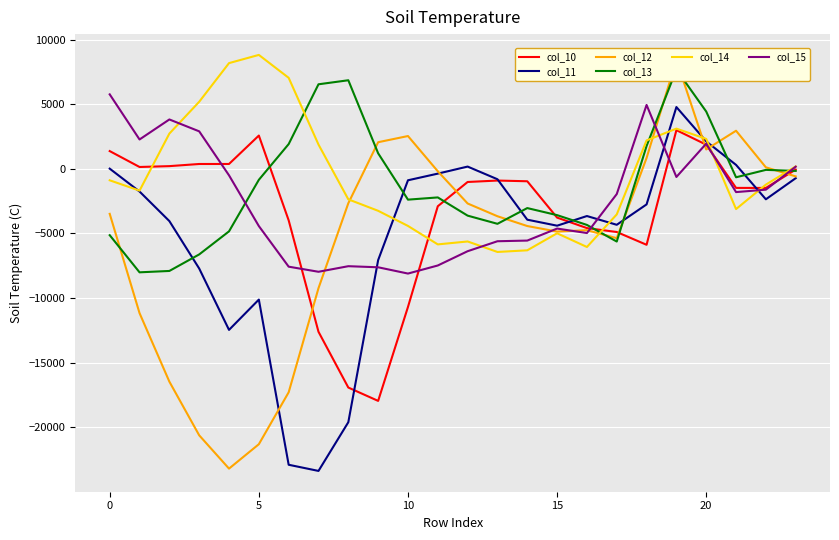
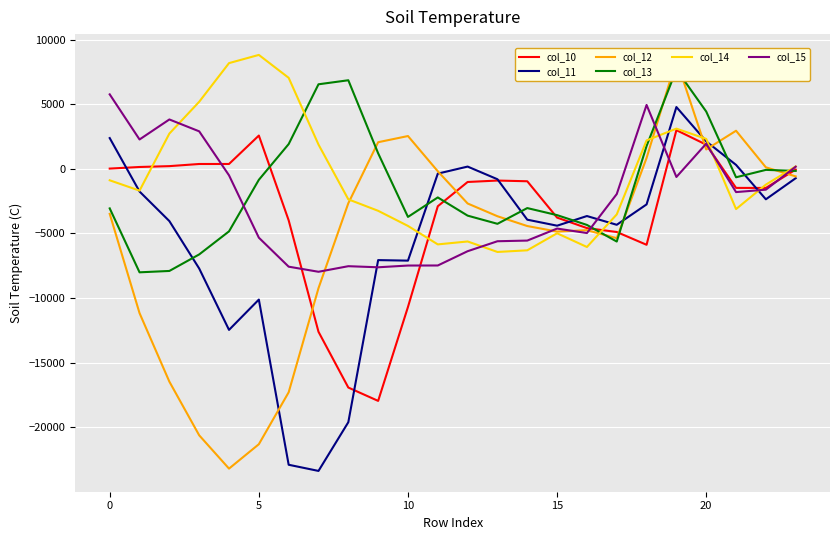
  {
    "col_10": {
-     "0": 1400,
+     "0": 0,
      "5": 2600,
      "10": -10700
    },
    "col_11": {
-     "0": 0,
+     "0": 2400,
      "5": -10100,
-     "10": -900,
+     "10": -7100,
      "15": -4400
    },
    "col_13": {
-     "0": -5100,
+     "0": -3100,
      "5": -800,
-     "10": -2400,
+     "10": -3700,
      "20": 4400
    },
    "col_15": {
      "0": 5800,
-     "5": -4400,
-     "10": -8100,
+     "5": -5300,
+     "10": -7500,
      "15": -4600
    }
  }
